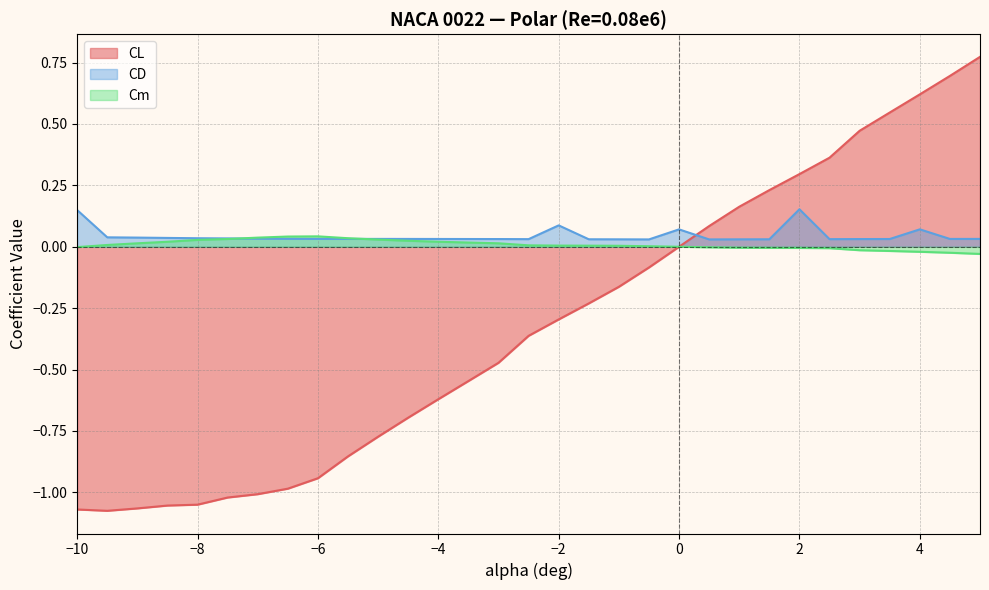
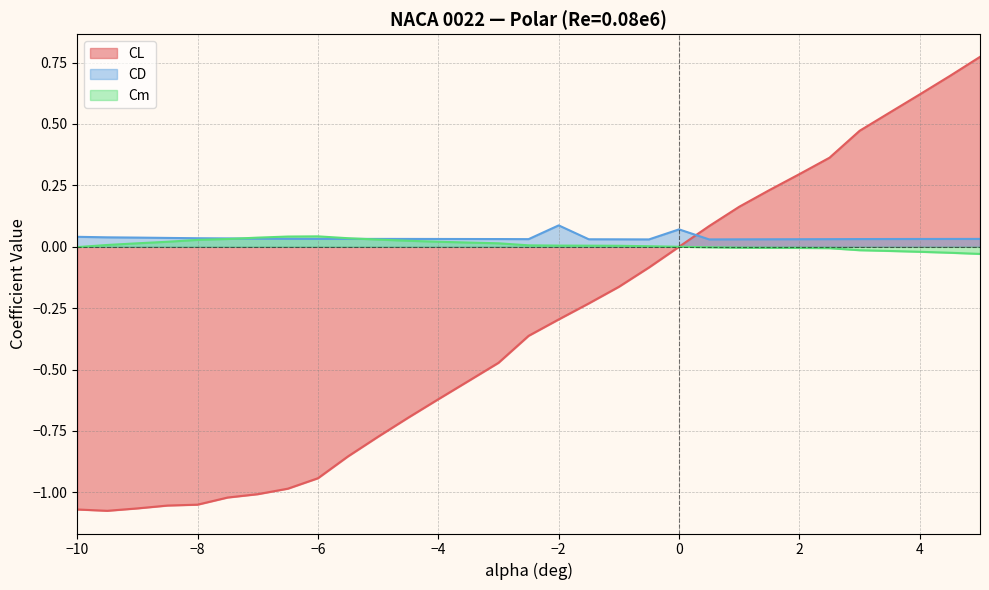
  {
    "CD": {
-     "−10": 0.15,
+     "−10": 0.04,
      "−4": 0.03,
      "−2": 0.09,
      "0": 0.07,
-     "2": 0.15,
-     "4": 0.07
+     "2": 0.03,
+     "4": 0.03
    }
  }
